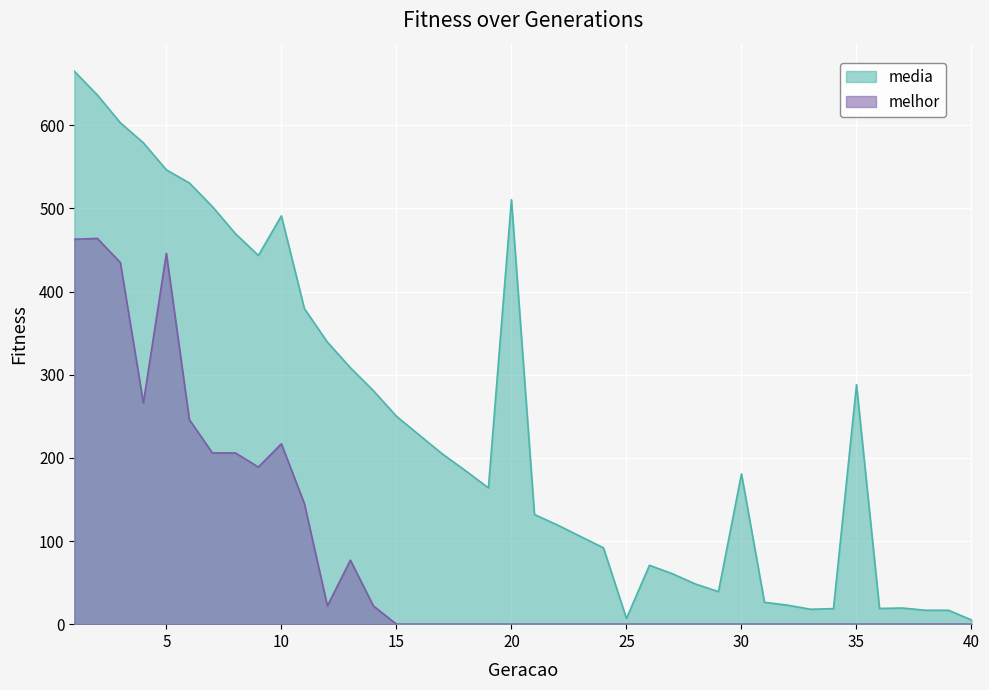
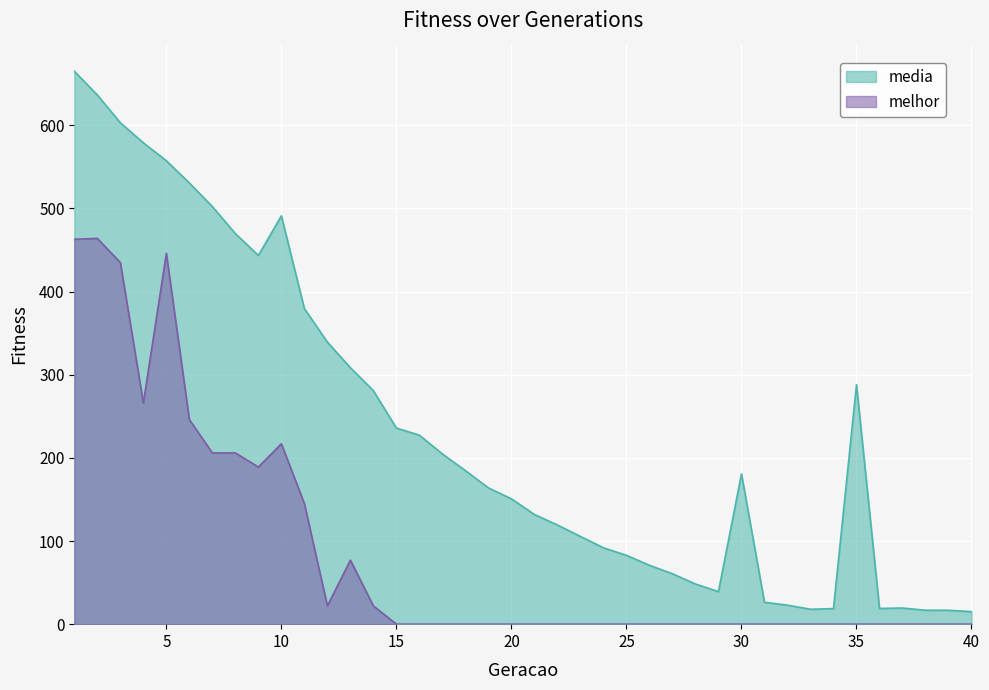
  {
    "media": {
-     "5": 550,
+     "5": 560,
      "10": 490,
-     "15": 250,
-     "20": 510,
-     "25": 10,
+     "15": 240,
+     "20": 150,
+     "25": 80,
      "30": 180,
      "35": 290,
-     "40": 10
+     "40": 20
    },
    "melhor": {
      "5": 450,
      "10": 220,
      "15": 0,
      "20": 0,
      "25": 0,
      "30": 0,
      "35": 0,
      "40": 0
    }
  }
